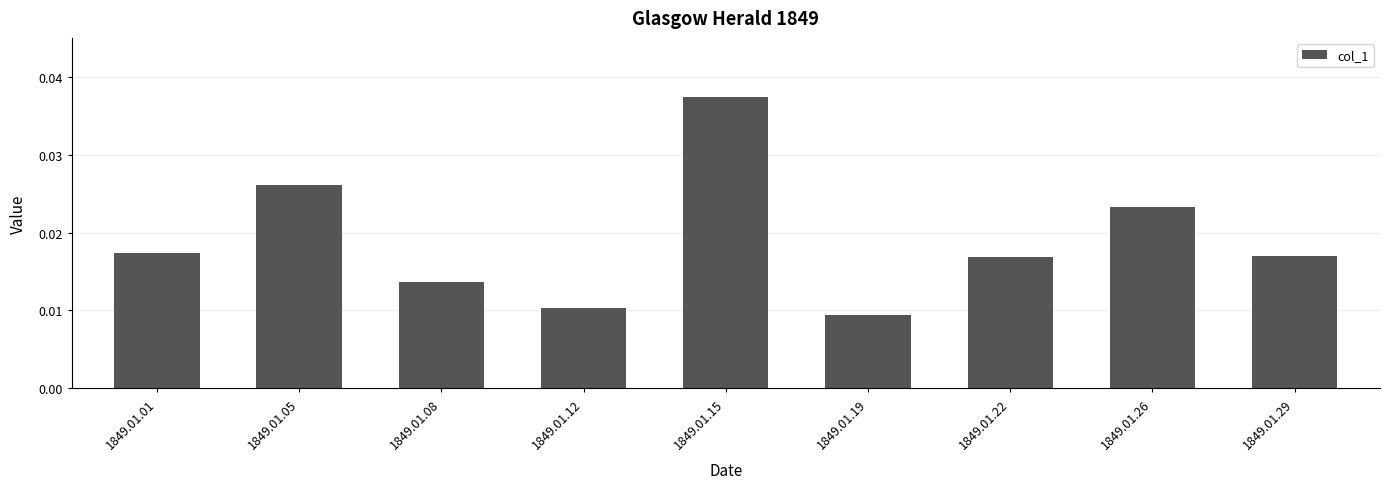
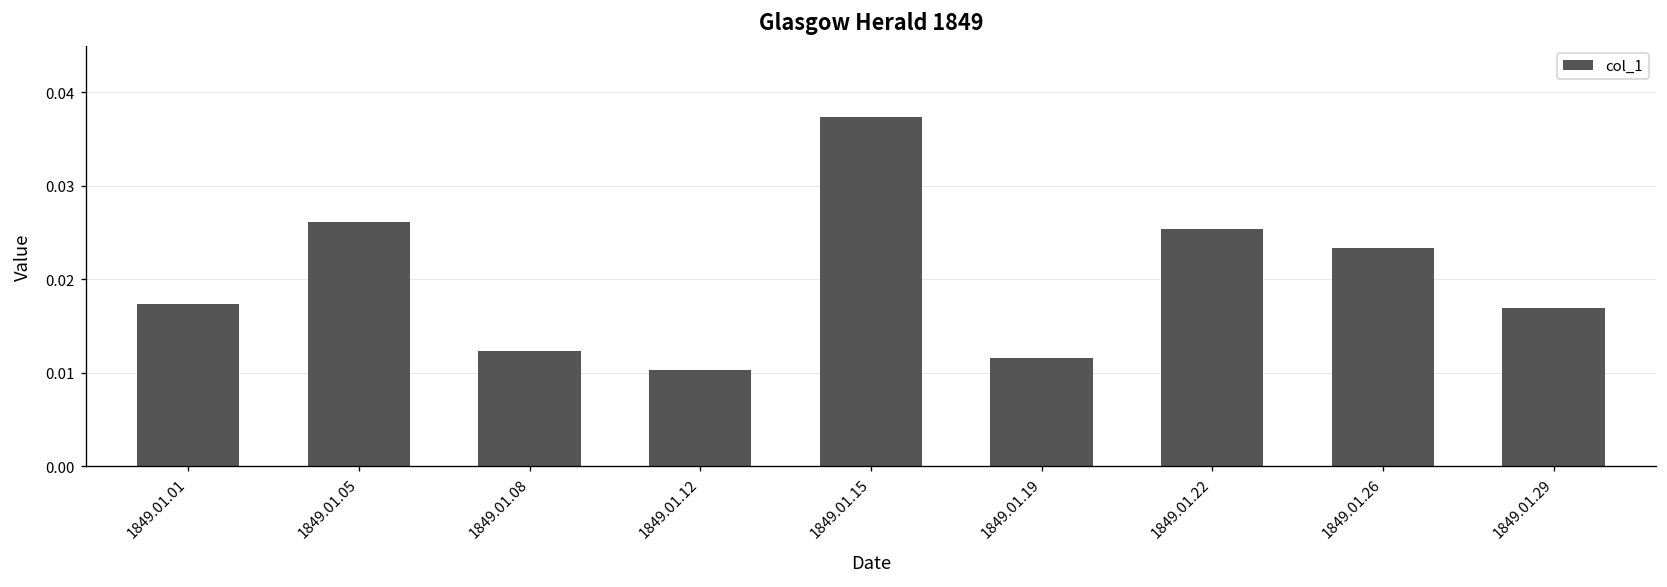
  {
    "1849.01.01": 0.017,
    "1849.01.05": 0.026,
-   "1849.01.08": 0.014,
+   "1849.01.08": 0.012,
    "1849.01.12": 0.010,
    "1849.01.15": 0.037,
-   "1849.01.19": 0.009,
-   "1849.01.22": 0.017,
+   "1849.01.19": 0.012,
+   "1849.01.22": 0.025,
    "1849.01.26": 0.023,
    "1849.01.29": 0.017
  }
